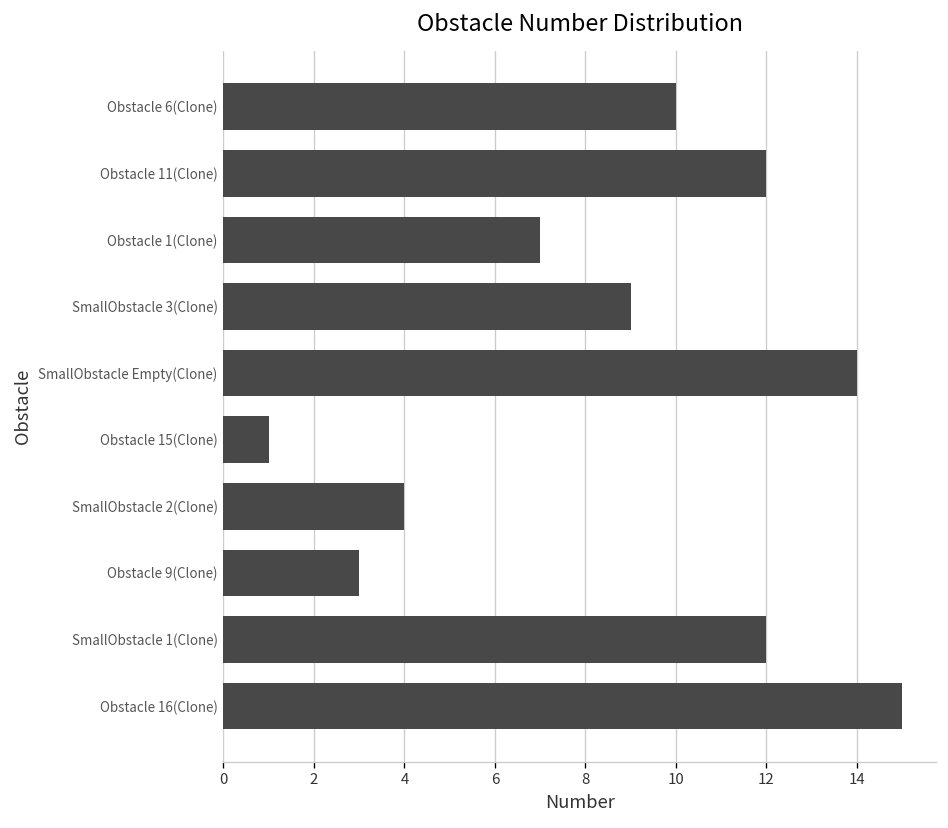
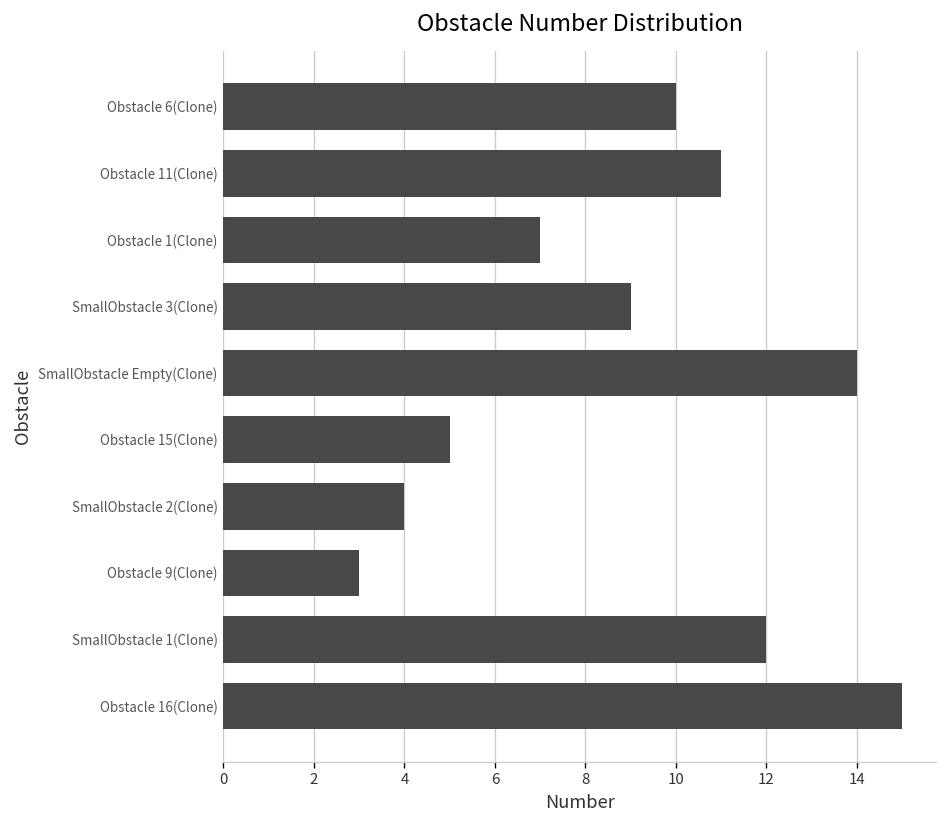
  {
    "Obstacle 6(Clone)": 10,
-   "Obstacle 11(Clone)": 12,
+   "Obstacle 11(Clone)": 11,
    "Obstacle 1(Clone)": 7,
-   "Obstacle 15(Clone)": 1,
+   "Obstacle 15(Clone)": 5,
    "SmallObstacle 2(Clone)": 4,
    "Obstacle 9(Clone)": 3
  }
